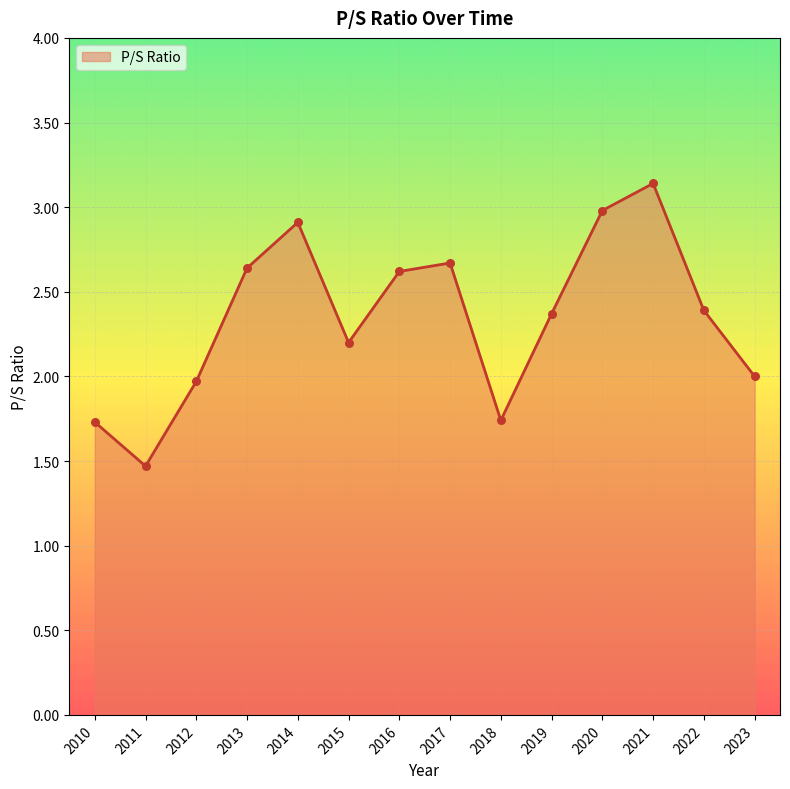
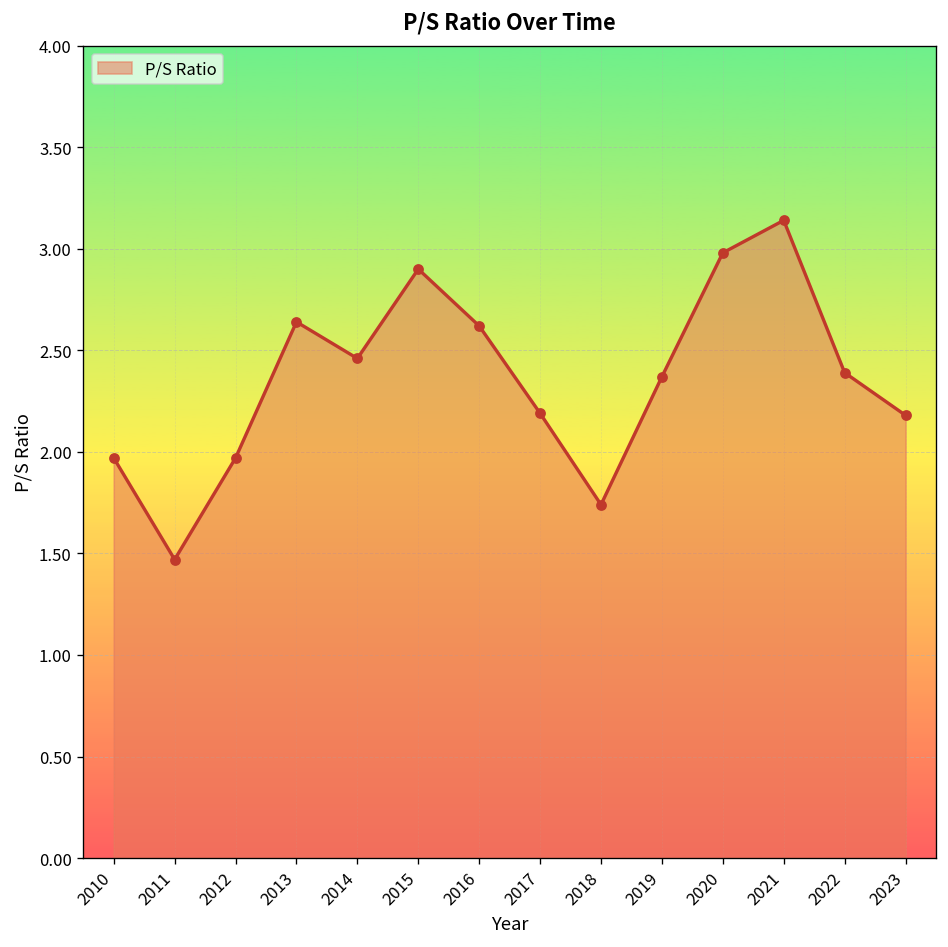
  {
-   "2010": 1.73,
+   "2010": 1.97,
    "2011": 1.47,
    "2012": 1.97,
    "2013": 2.64,
-   "2014": 2.91,
-   "2015": 2.2,
+   "2014": 2.46,
+   "2015": 2.9,
    "2016": 2.62,
-   "2017": 2.67,
+   "2017": 2.19,
    "2018": 1.74,
    "2019": 2.37,
    "2020": 2.98,
    "2021": 3.14,
    "2022": 2.39,
-   "2023": 2.00
+   "2023": 2.18
  }
